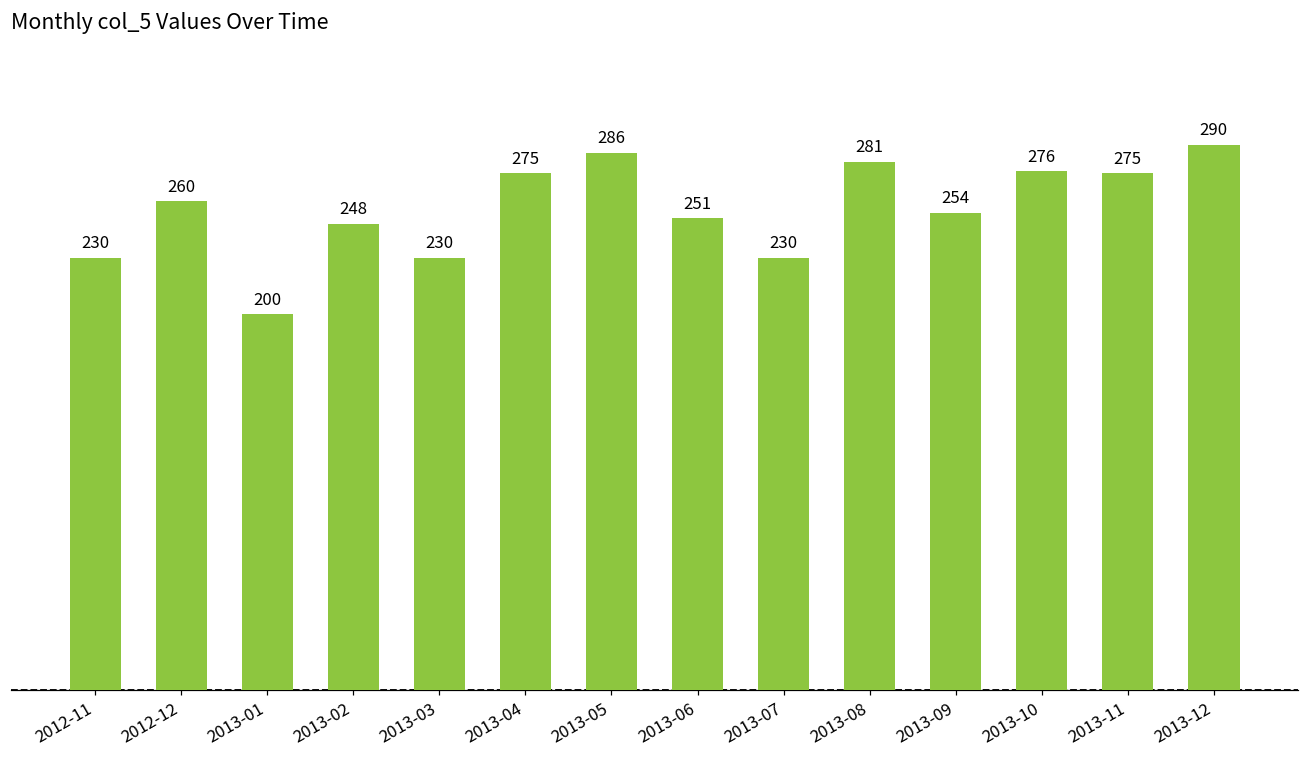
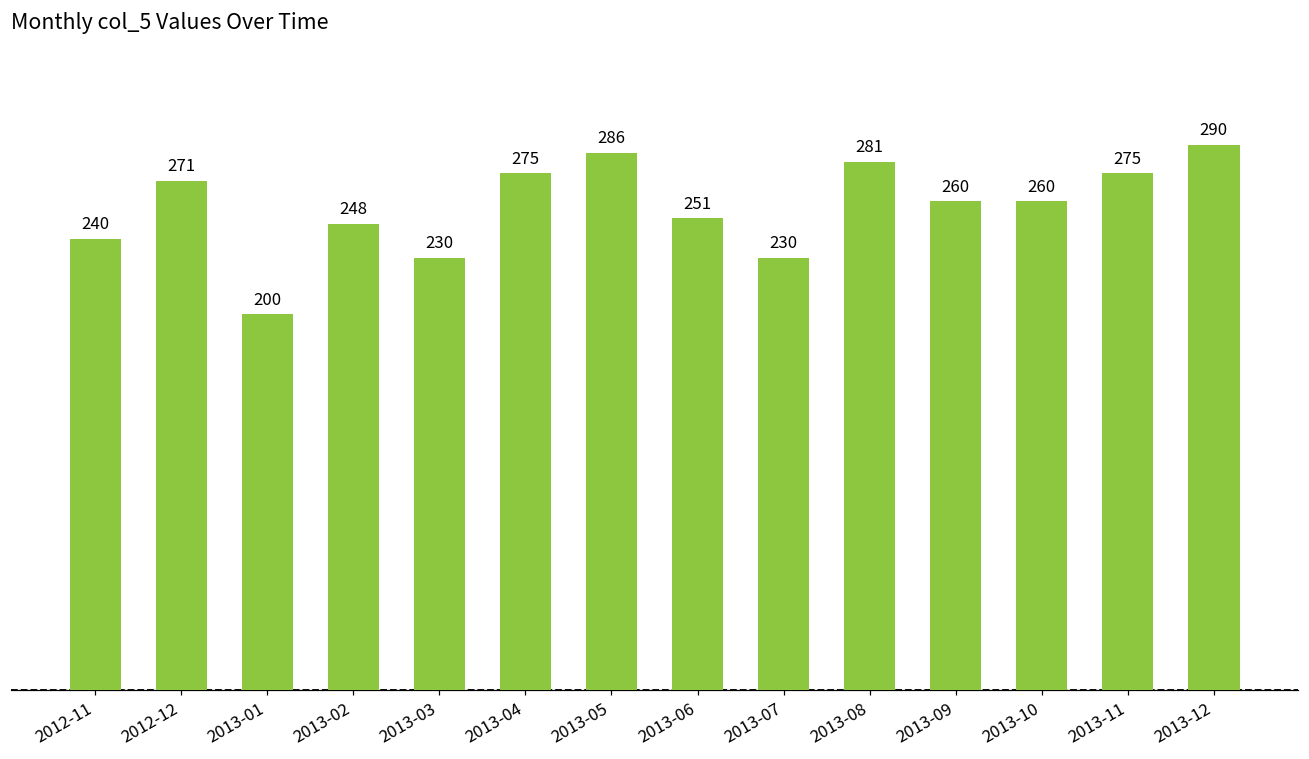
  {
-   "2012-11": 230,
-   "2012-12": 260,
+   "2012-11": 240,
+   "2012-12": 271,
    "2013-01": 200,
    "2013-02": 248,
    "2013-03": 230,
    "2013-04": 275,
    "2013-05": 286,
    "2013-06": 251,
    "2013-07": 230,
    "2013-08": 281,
-   "2013-09": 254,
-   "2013-10": 276,
+   "2013-09": 260,
+   "2013-10": 260,
    "2013-11": 275,
    "2013-12": 290
  }
